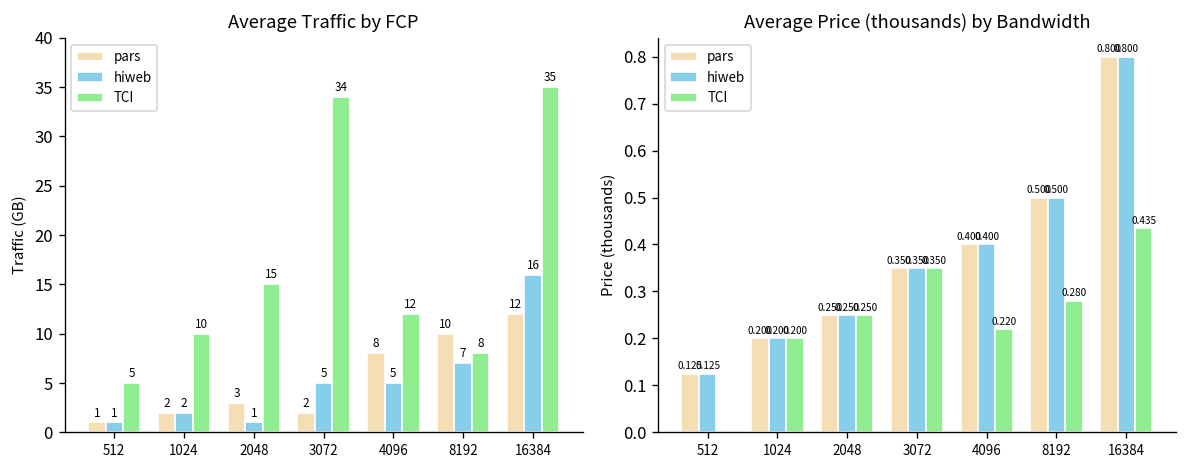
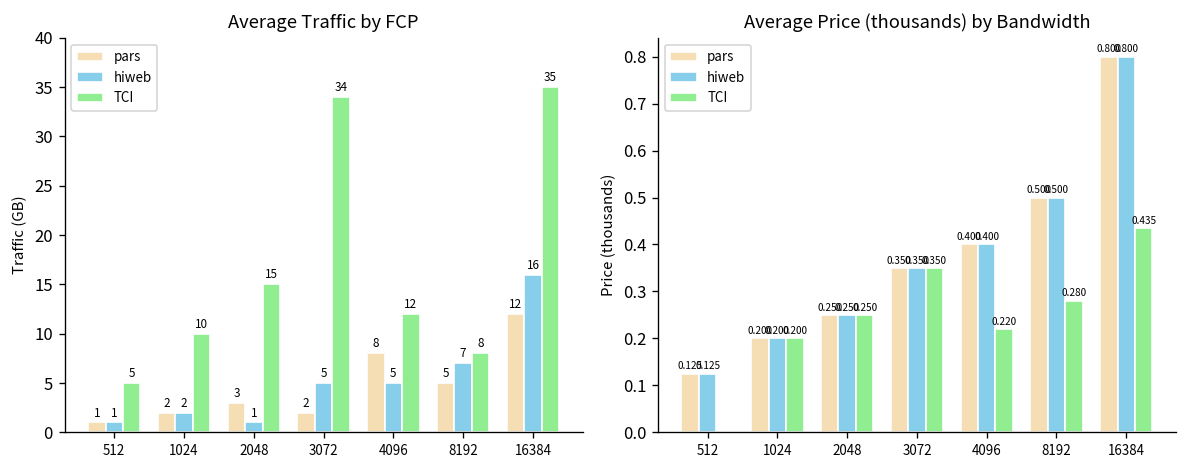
  {
    "Average Traffic by FCP": {
      "pars": {
        "512": 1,
        "1024": 2,
        "2048": 3,
        "3072": 2,
        "4096": 8,
-       "8192": 10,
+       "8192": 5,
        "16384": 12
      },
      "hiweb": {
        "512": 1,
        "1024": 2,
        "2048": 1,
        "3072": 5,
        "4096": 5,
        "8192": 7,
        "16384": 16
      },
      "TCI": {
        "512": 5,
        "1024": 10,
        "2048": 15,
        "3072": 34,
        "4096": 12,
        "8192": 8,
        "16384": 35
      }
    },
    "Average Price (thousands) by Bandwidth": {
      "TCI": {
        "4096": 0.220,
        "8192": 0.280,
        "16384": 0.435
      }
    }
  }
